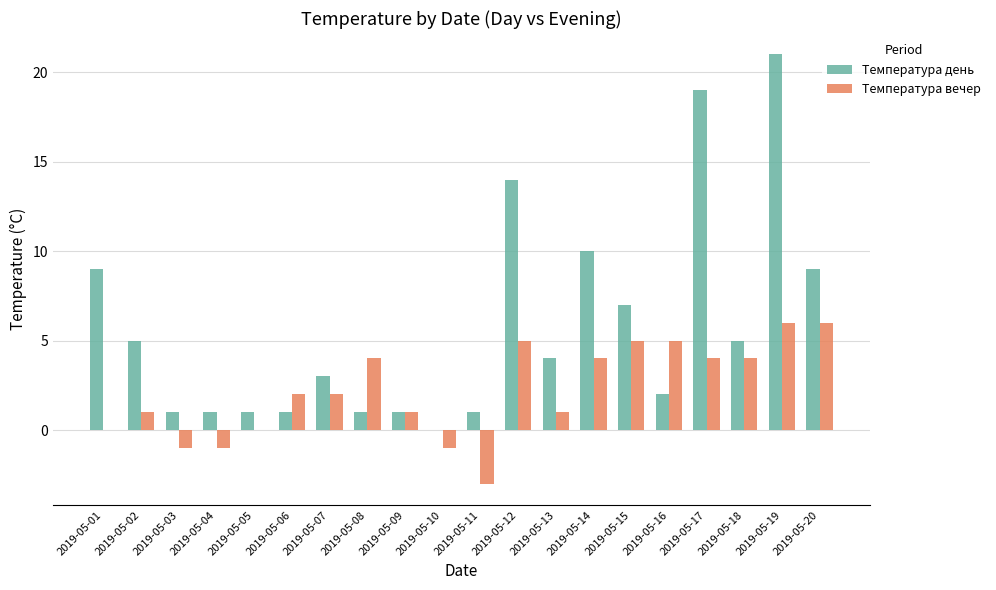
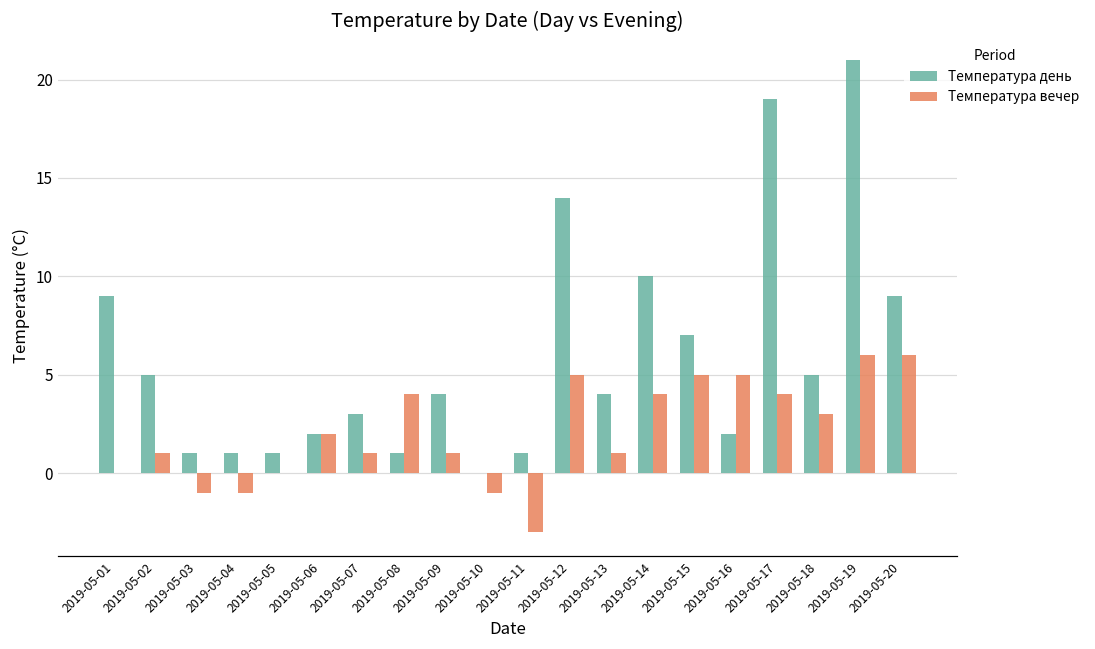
  {
    "Температура день": {
      "2019-05-01": 9,
      "2019-05-02": 5,
      "2019-05-03": 1,
      "2019-05-04": 1,
      "2019-05-05": 1,
-     "2019-05-06": 1,
+     "2019-05-06": 2,
      "2019-05-07": 3,
      "2019-05-08": 1,
-     "2019-05-09": 1,
+     "2019-05-09": 4,
      "2019-05-10": 0,
      "2019-05-11": 1,
      "2019-05-12": 14,
      "2019-05-13": 4,
      "2019-05-14": 10,
      "2019-05-15": 7,
      "2019-05-16": 2,
      "2019-05-17": 19,
      "2019-05-18": 5,
      "2019-05-19": 21,
      "2019-05-20": 9
    },
    "Температура вечер": {
      "2019-05-01": 0,
      "2019-05-02": 1,
      "2019-05-03": -1,
      "2019-05-04": -1,
      "2019-05-05": 0,
      "2019-05-06": 2,
-     "2019-05-07": 2,
+     "2019-05-07": 1,
      "2019-05-08": 4,
      "2019-05-09": 1,
      "2019-05-10": -1,
      "2019-05-11": -3,
      "2019-05-12": 5,
      "2019-05-13": 1,
      "2019-05-14": 4,
      "2019-05-15": 5,
      "2019-05-16": 5,
      "2019-05-17": 4,
-     "2019-05-18": 4,
+     "2019-05-18": 3,
      "2019-05-19": 6,
      "2019-05-20": 6
    }
  }
